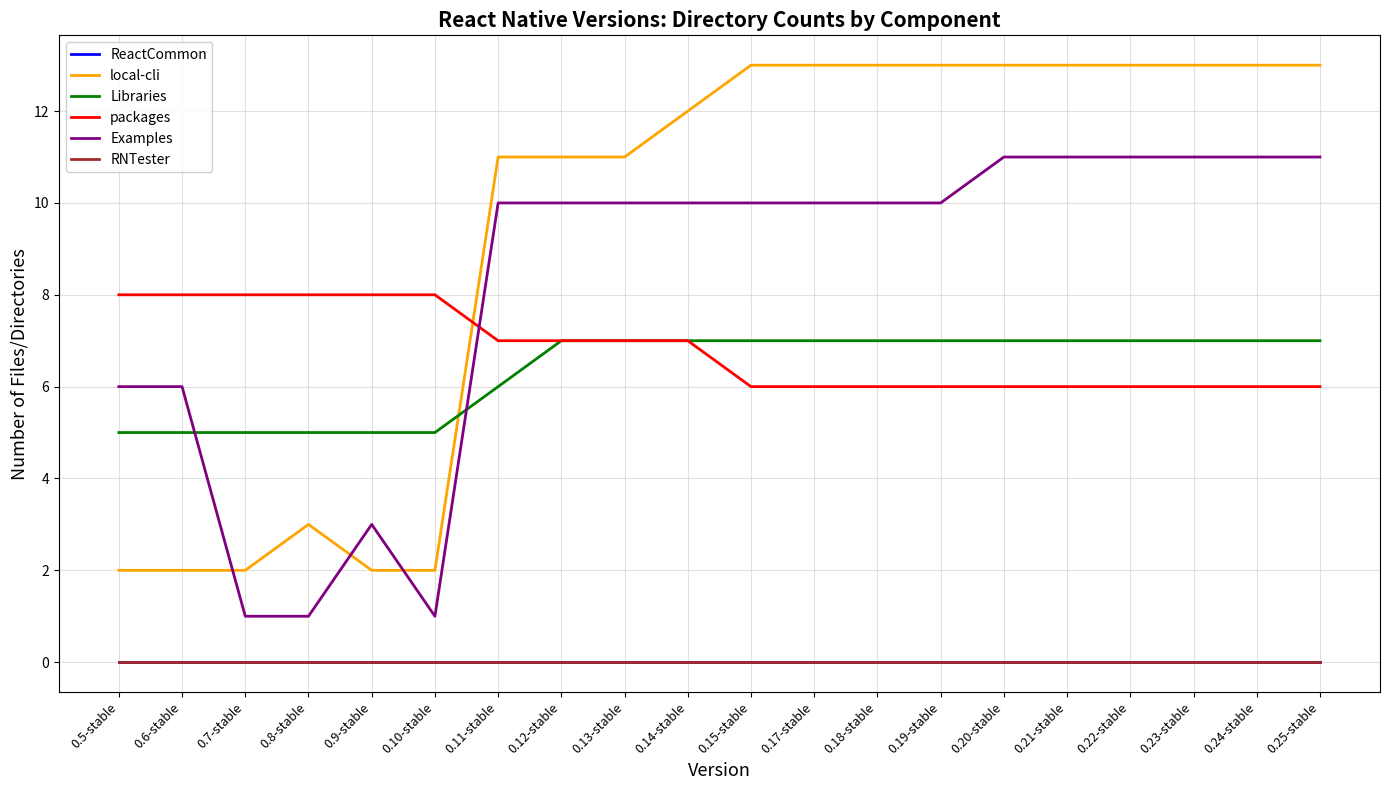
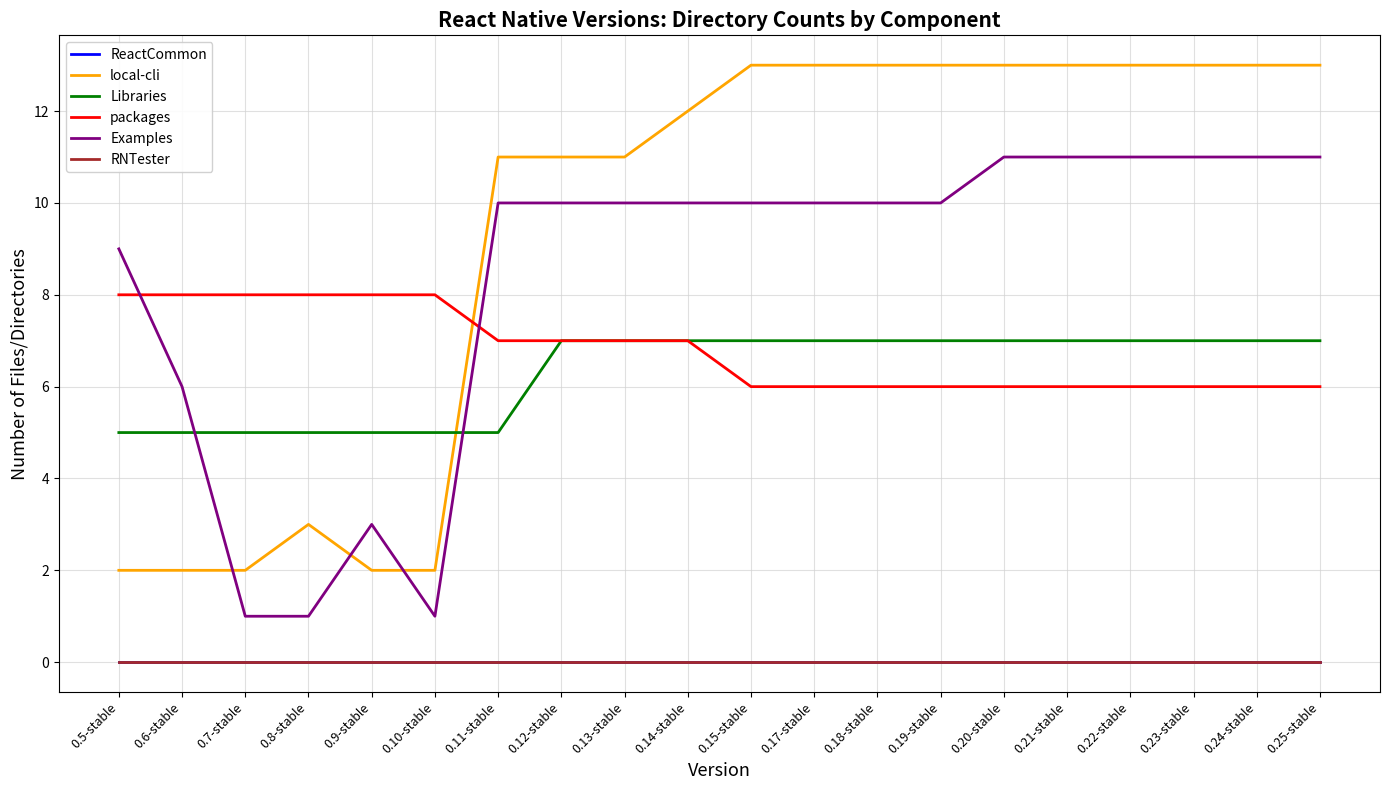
  {
    "RNTester": {
      "0.5-stable": 0,
      "0.6-stable": 0,
      "0.7-stable": 0,
      "0.8-stable": 0,
      "0.9-stable": 0,
      "0.10-stable": 0,
      "0.11-stable": 0,
      "0.12-stable": 0,
      "0.13-stable": 0,
      "0.14-stable": 0,
      "0.15-stable": 0,
      "0.17-stable": 0,
      "0.18-stable": 0,
      "0.19-stable": 0,
      "0.20-stable": 0,
      "0.21-stable": 0,
      "0.22-stable": 0,
      "0.23-stable": 0,
      "0.24-stable": 0,
      "0.25-stable": 0
    },
    "local-cli": {
      "0.5-stable": 2,
      "0.6-stable": 2,
      "0.7-stable": 2,
      "0.8-stable": 3,
      "0.9-stable": 2,
      "0.10-stable": 2,
      "0.11-stable": 11,
      "0.12-stable": 11,
      "0.13-stable": 11,
      "0.14-stable": 12,
      "0.15-stable": 13,
      "0.17-stable": 13,
      "0.18-stable": 13,
      "0.19-stable": 13,
      "0.20-stable": 13,
      "0.21-stable": 13,
      "0.22-stable": 13,
      "0.23-stable": 13,
      "0.24-stable": 13,
      "0.25-stable": 13
    },
    "Libraries": {
      "0.5-stable": 5,
      "0.6-stable": 5,
      "0.7-stable": 5,
      "0.8-stable": 5,
      "0.9-stable": 5,
      "0.10-stable": 5,
-     "0.11-stable": 6,
+     "0.11-stable": 5,
      "0.15-stable": 7,
      "0.17-stable": 7,
      "0.18-stable": 7,
      "0.19-stable": 7,
      "0.20-stable": 7,
      "0.21-stable": 7,
      "0.22-stable": 7,
      "0.23-stable": 7,
      "0.24-stable": 7,
      "0.25-stable": 7
    },
    "packages": {
      "0.5-stable": 8,
      "0.6-stable": 8,
      "0.7-stable": 8,
      "0.8-stable": 8,
      "0.9-stable": 8,
      "0.10-stable": 8,
      "0.11-stable": 7,
      "0.15-stable": 6,
      "0.17-stable": 6,
      "0.18-stable": 6,
      "0.19-stable": 6,
      "0.20-stable": 6,
      "0.21-stable": 6,
      "0.22-stable": 6,
      "0.23-stable": 6,
      "0.24-stable": 6,
      "0.25-stable": 6
    },
    "Examples": {
-     "0.5-stable": 6,
+     "0.5-stable": 9,
      "0.6-stable": 6,
      "0.7-stable": 1,
      "0.8-stable": 1,
      "0.9-stable": 3,
      "0.10-stable": 1,
      "0.11-stable": 10,
      "0.12-stable": 10,
      "0.13-stable": 10,
      "0.14-stable": 10,
      "0.15-stable": 10,
      "0.17-stable": 10,
      "0.18-stable": 10,
      "0.19-stable": 10,
      "0.20-stable": 11,
      "0.21-stable": 11,
      "0.22-stable": 11,
      "0.23-stable": 11,
      "0.24-stable": 11,
      "0.25-stable": 11
    }
  }
